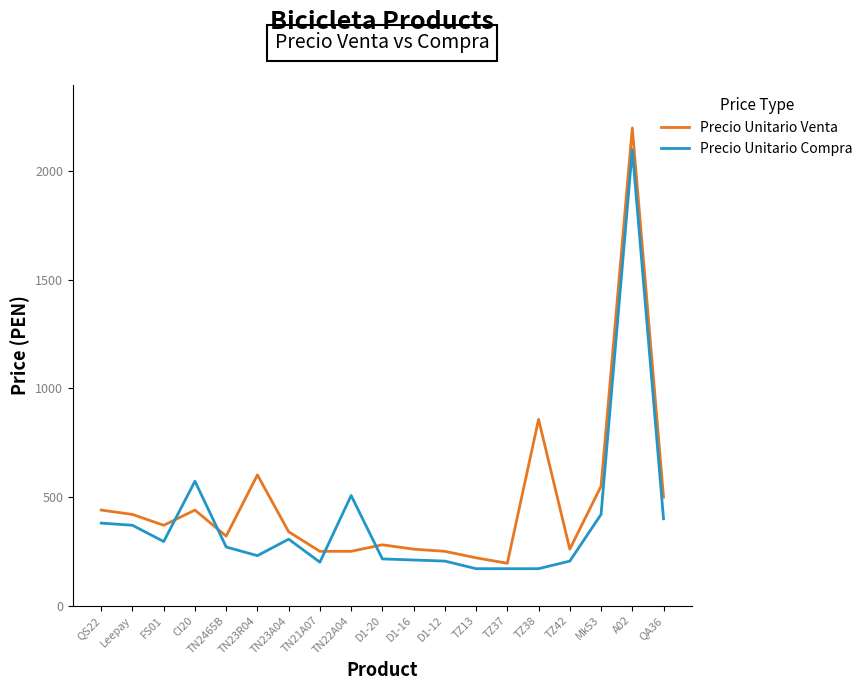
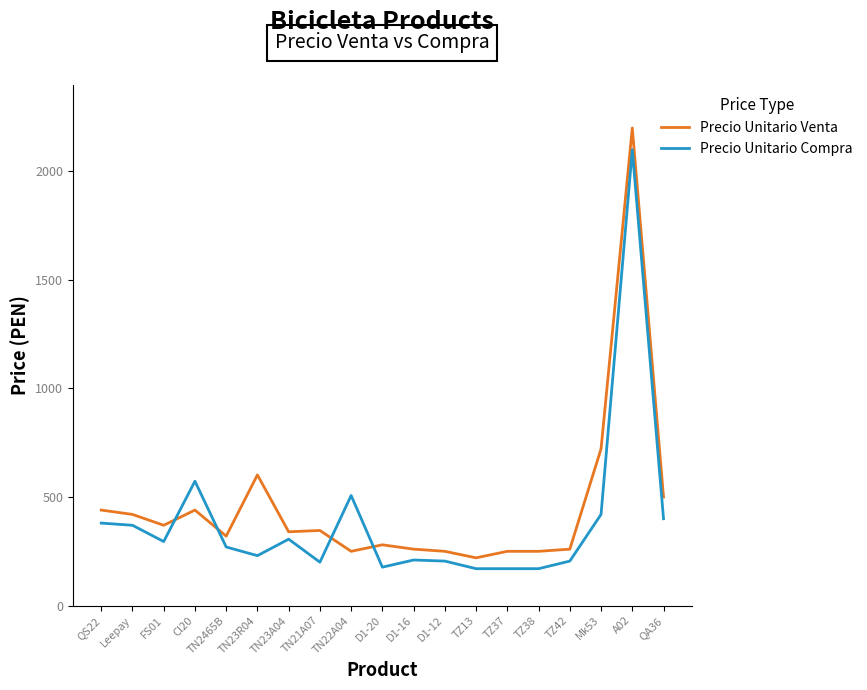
  {
    "Precio Unitario Venta": {
      "QS22": 440,
      "Leepay": 420,
      "FS01": 370,
      "Cl20": 440,
      "TN2465B": 320,
      "TN23R04": 600,
      "TN23A04": 340,
-     "TN21A07": 250,
+     "TN21A07": 350,
      "TN22A04": 250,
      "D1-20": 280,
      "D1-16": 260,
      "D1-12": 250,
      "TZ13": 220,
-     "TZ37": 200,
-     "TZ38": 860,
+     "TZ37": 250,
+     "TZ38": 250,
      "TZ42": 260,
-     "Mk53": 550,
+     "Mk53": 720,
      "A02": 2200,
      "QA36": 500
    },
    "Precio Unitario Compra": {
      "QS22": 380,
      "Leepay": 370,
      "FS01": 300,
      "Cl20": 570,
      "TN2465B": 270,
      "TN23R04": 230,
      "TN23A04": 310,
      "TN21A07": 200,
      "TN22A04": 510,
-     "D1-20": 220,
+     "D1-20": 180,
      "D1-16": 210,
      "D1-12": 210,
      "TZ13": 170,
      "TZ37": 170,
      "TZ38": 170,
      "TZ42": 210,
      "Mk53": 420,
      "A02": 2100,
      "QA36": 400
    }
  }
